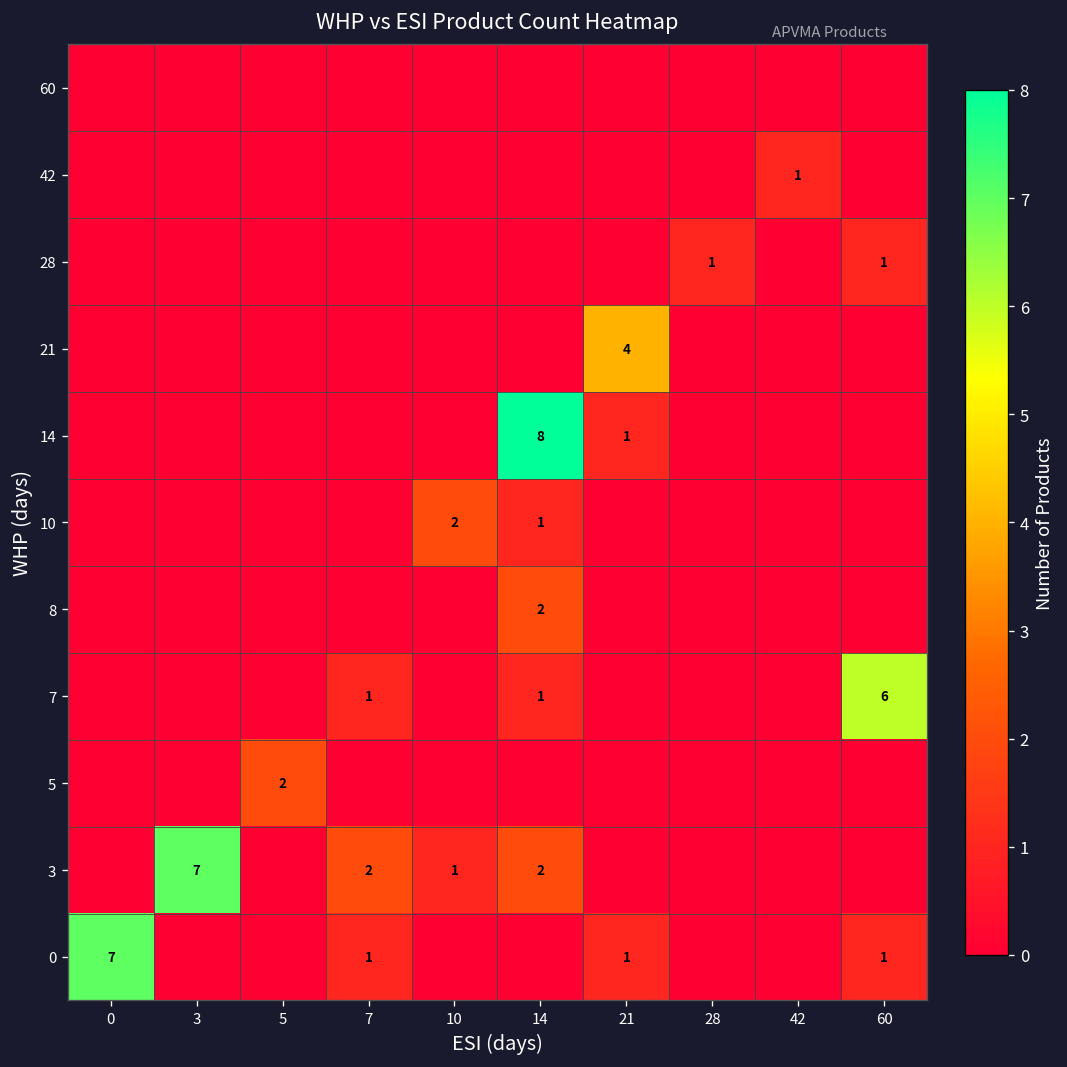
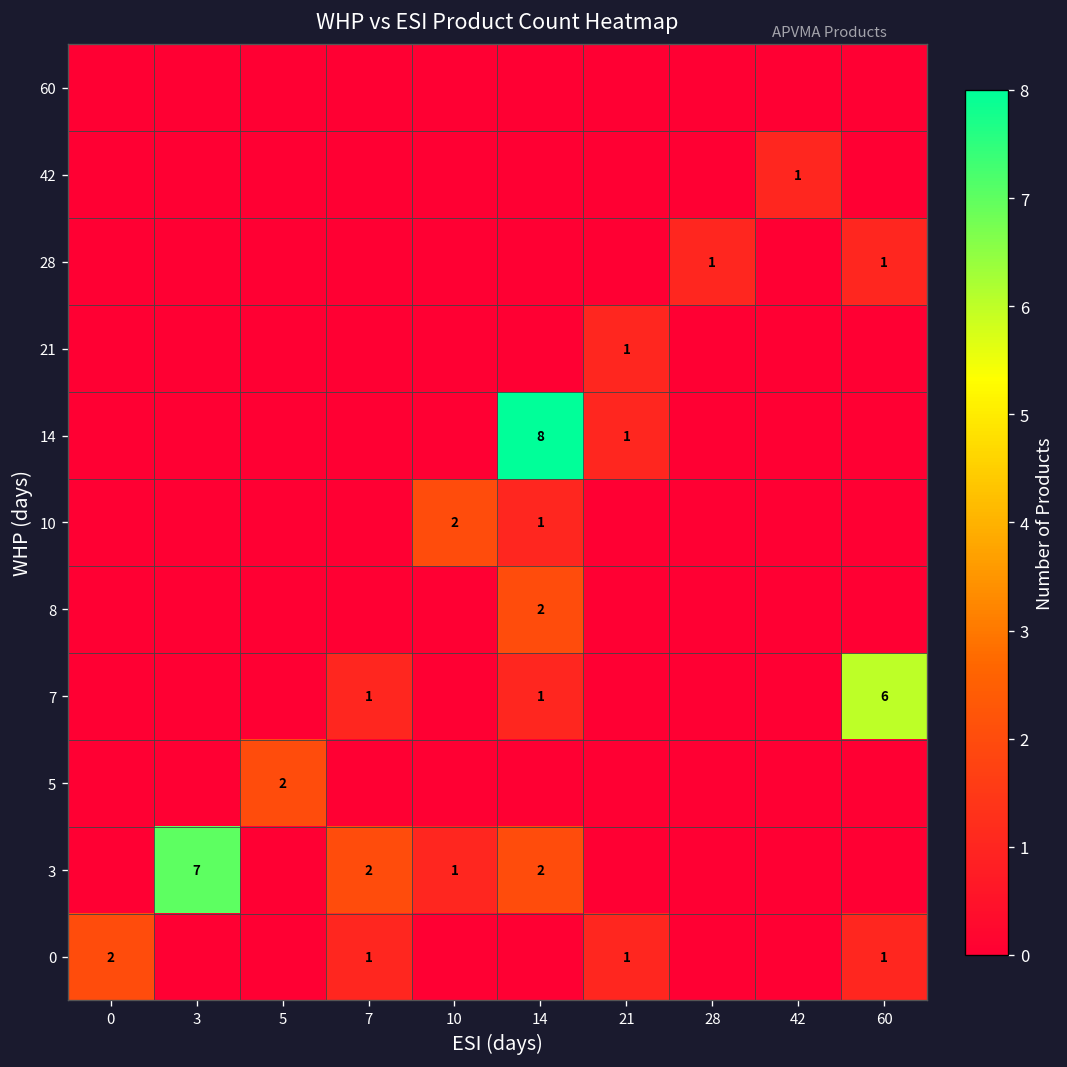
  {
    "42": {
      "42": 1
    },
    "28": {
      "28": 1,
      "60": 1
    },
    "21": {
-     "21": 4
+     "21": 1
    },
    "14": {
      "14": 8,
      "21": 1
    },
    "10": {
      "10": 2,
      "14": 1
    },
    "8": {
      "14": 2
    },
    "7": {
      "7": 1,
      "14": 1,
      "60": 6
    },
    "5": {
      "5": 2
    },
    "3": {
      "3": 7,
      "7": 2,
      "10": 1,
      "14": 2
    },
    "0": {
-     "0": 7,
+     "0": 2,
      "7": 1,
      "21": 1,
      "60": 1
    }
  }
